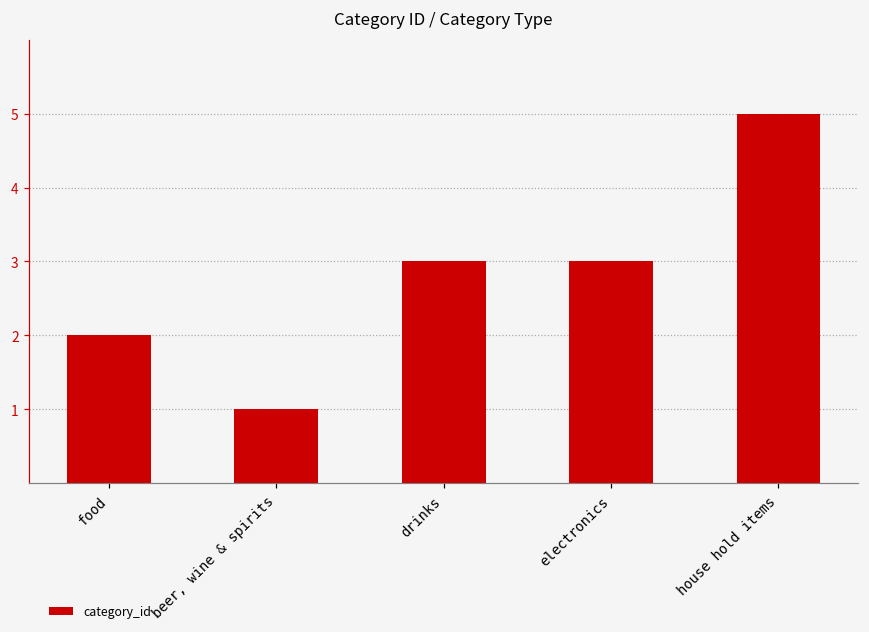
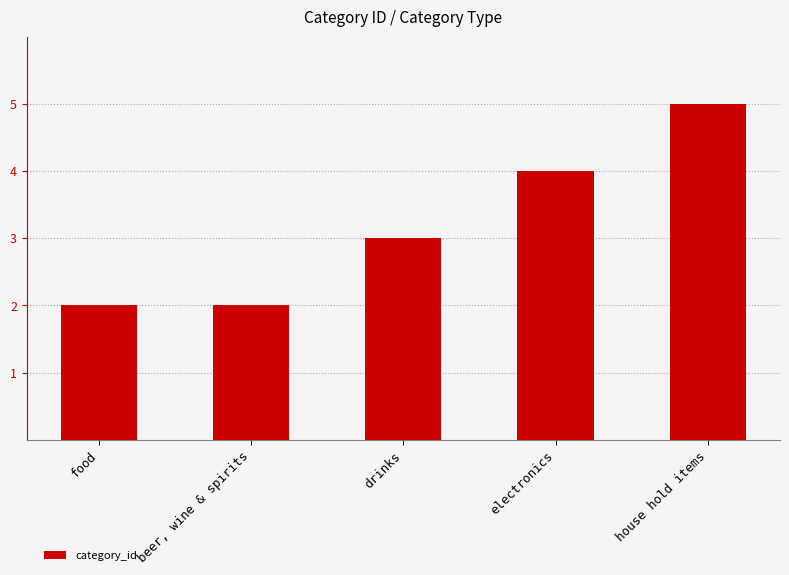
  {
    "food": 2,
-   "beer, wine & spirits": 1,
+   "beer, wine & spirits": 2,
    "drinks": 3,
-   "electronics": 3,
+   "electronics": 4,
    "house hold items": 5
  }
